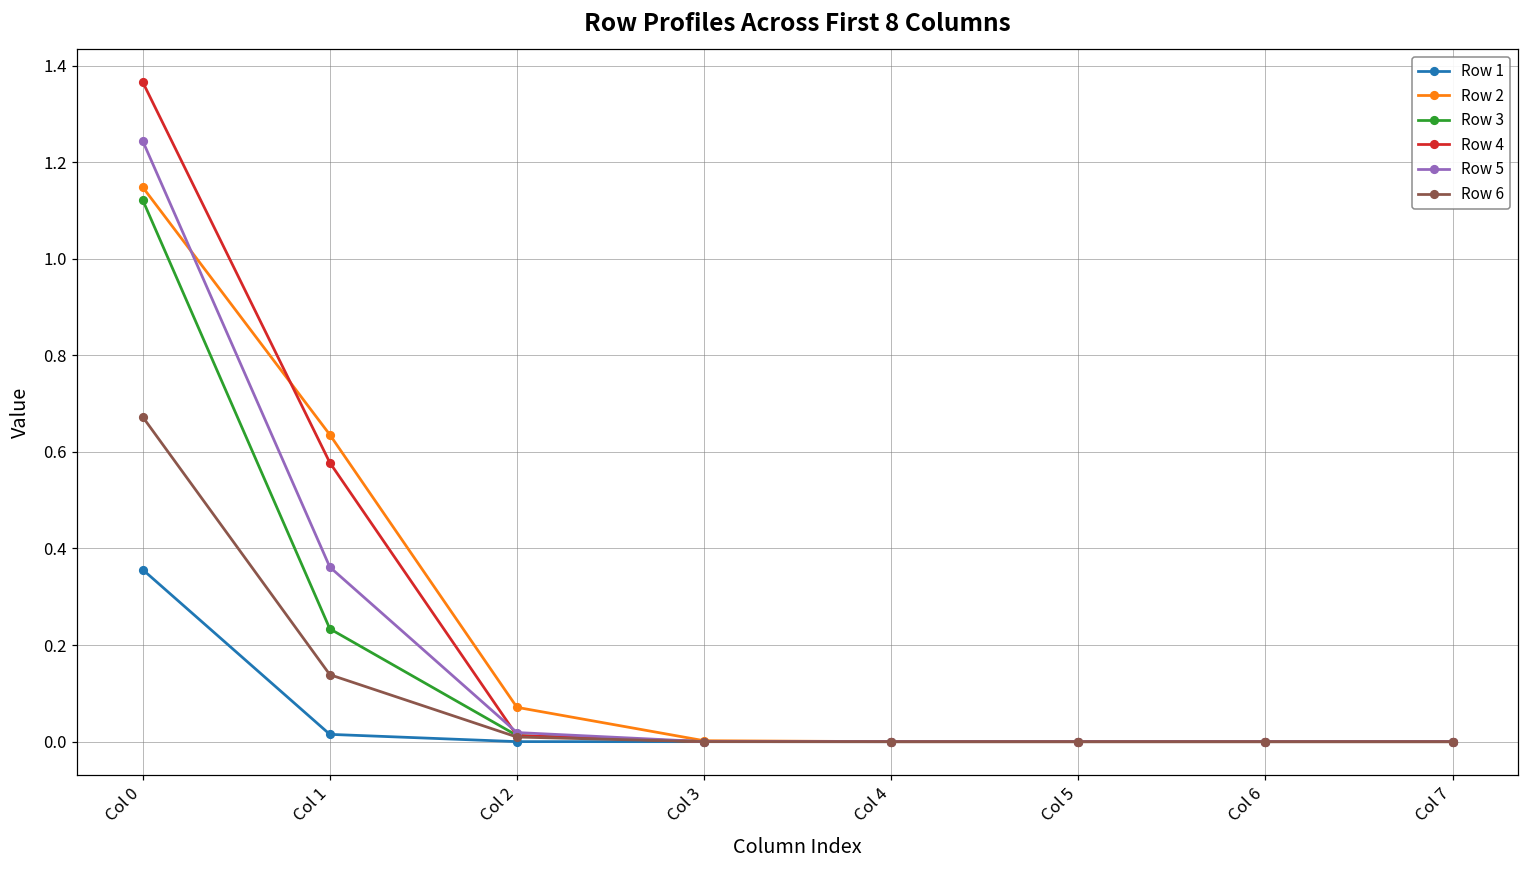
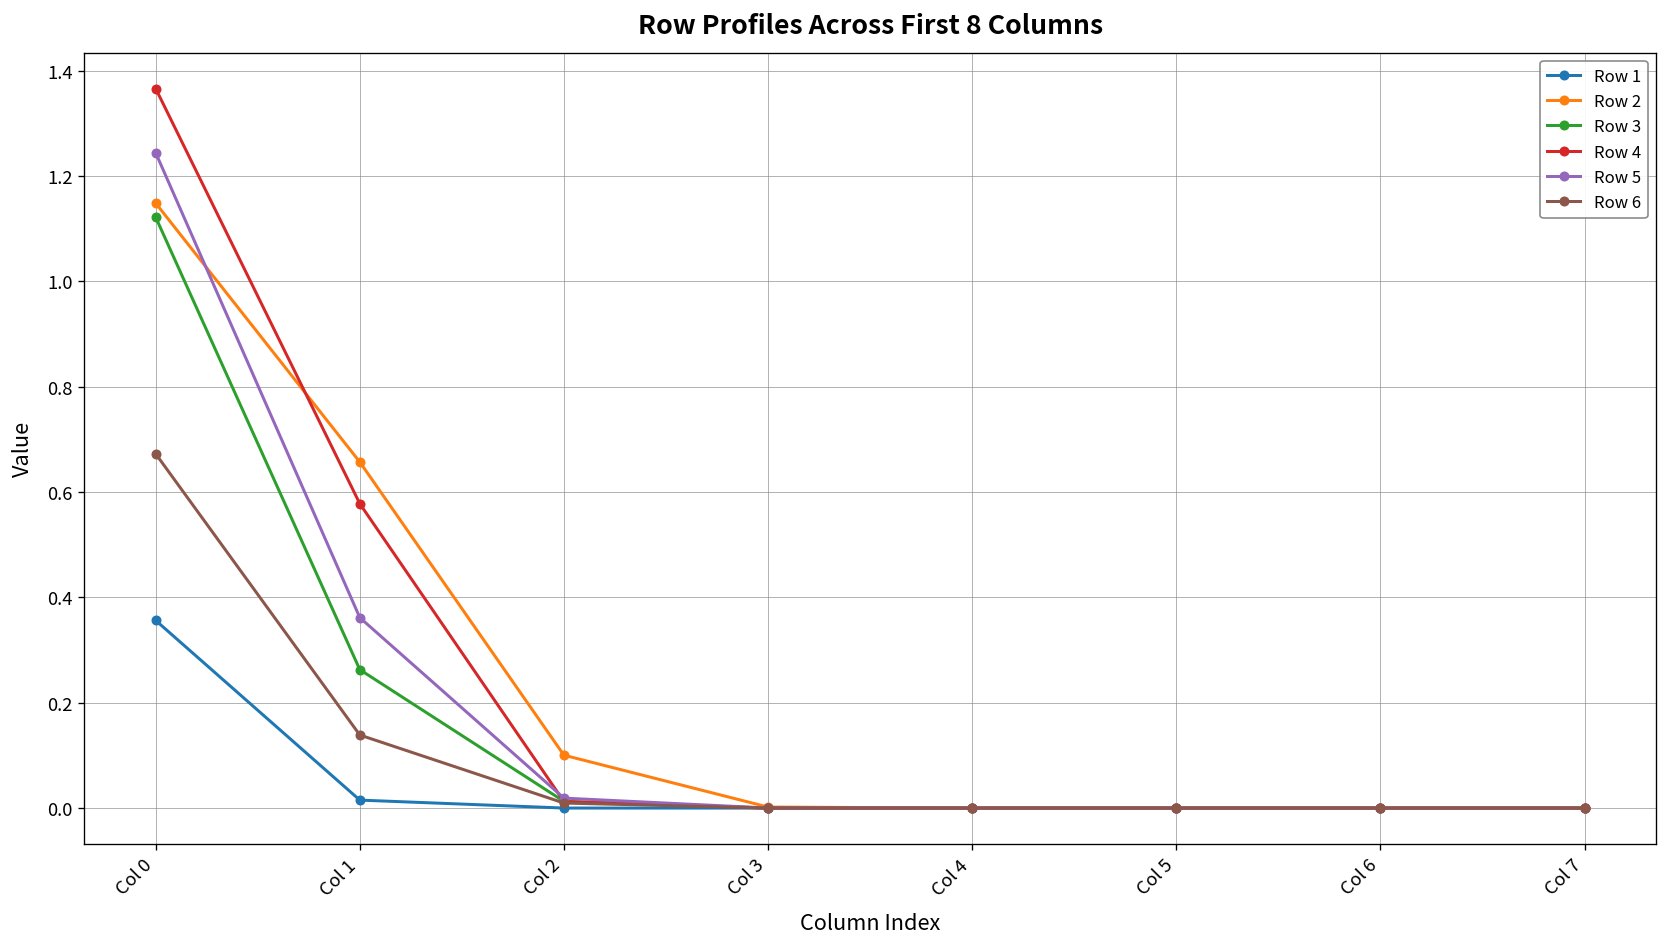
  {
    "Row 1": {
      "Col 0": 0.36,
      "Col 1": 0.02,
      "Col 2": 0.00
    },
    "Row 2": {
      "Col 0": 1.15,
-     "Col 1": 0.64,
-     "Col 2": 0.07
+     "Col 1": 0.66,
+     "Col 2": 0.10
    },
    "Row 3": {
      "Col 0": 1.12,
-     "Col 1": 0.23
+     "Col 1": 0.26
    },
    "Row 4": {
      "Col 0": 1.37,
      "Col 1": 0.58
    },
    "Row 5": {
      "Col 0": 1.24,
      "Col 1": 0.36,
      "Col 2": 0.02
    },
    "Row 6": {
      "Col 0": 0.67,
      "Col 1": 0.14
    }
  }
